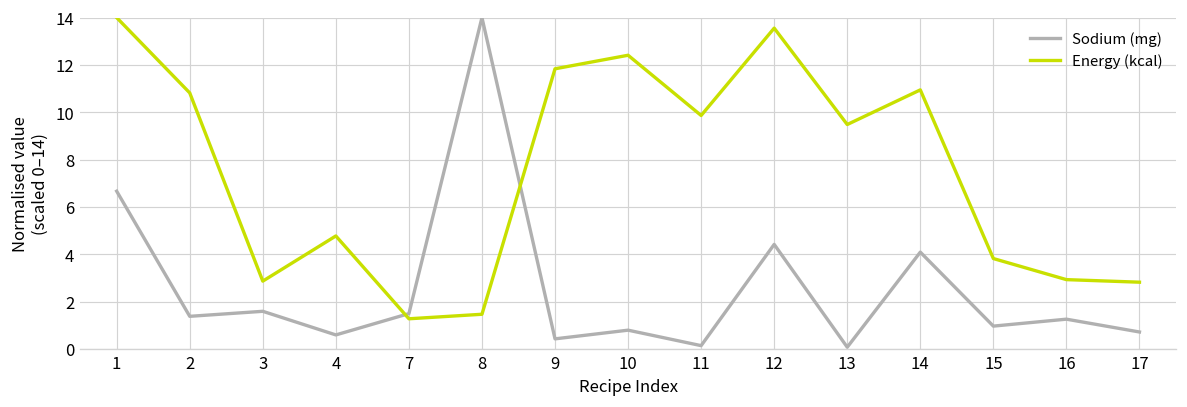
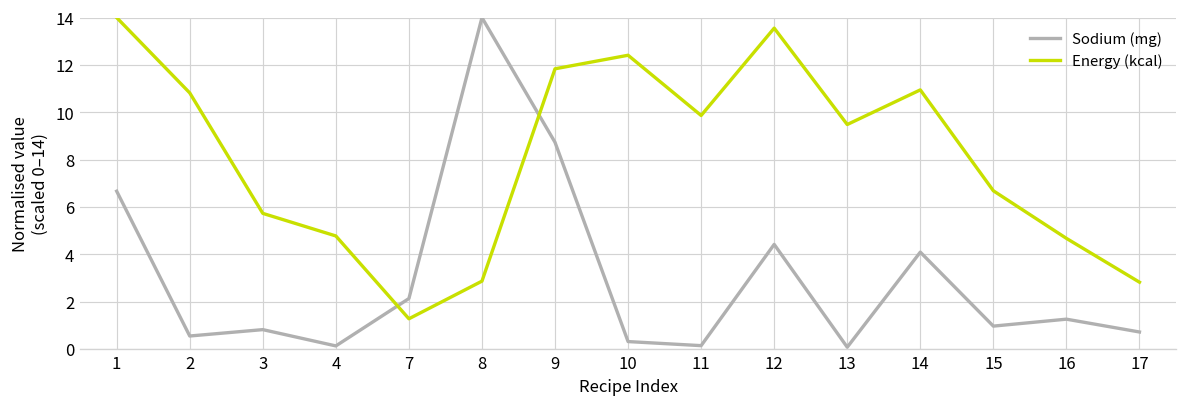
  {
    "Sodium (mg)": {
      "1": 6.7,
-     "2": 1.4,
-     "3": 1.6,
-     "4": 0.6,
-     "7": 1.5,
+     "2": 0.5,
+     "3": 0.8,
+     "4": 0.1,
+     "7": 2.1,
      "8": 14.0,
-     "9": 0.4,
-     "10": 0.8,
+     "9": 8.7,
+     "10": 0.3,
      "11": 0.1,
      "12": 4.4,
      "13": 0.1,
      "14": 4.1,
      "15": 1.0,
      "16": 1.3,
      "17": 0.7
    },
    "Energy (kcal)": {
      "1": 14.0,
      "2": 10.8,
-     "3": 2.9,
+     "3": 5.7,
      "4": 4.8,
      "7": 1.3,
-     "8": 1.5,
+     "8": 2.9,
      "9": 11.8,
      "10": 12.4,
      "11": 9.9,
      "12": 13.6,
      "13": 9.5,
      "14": 10.9,
-     "15": 3.8,
-     "16": 2.9,
+     "15": 6.7,
+     "16": 4.7,
      "17": 2.8
    }
  }
